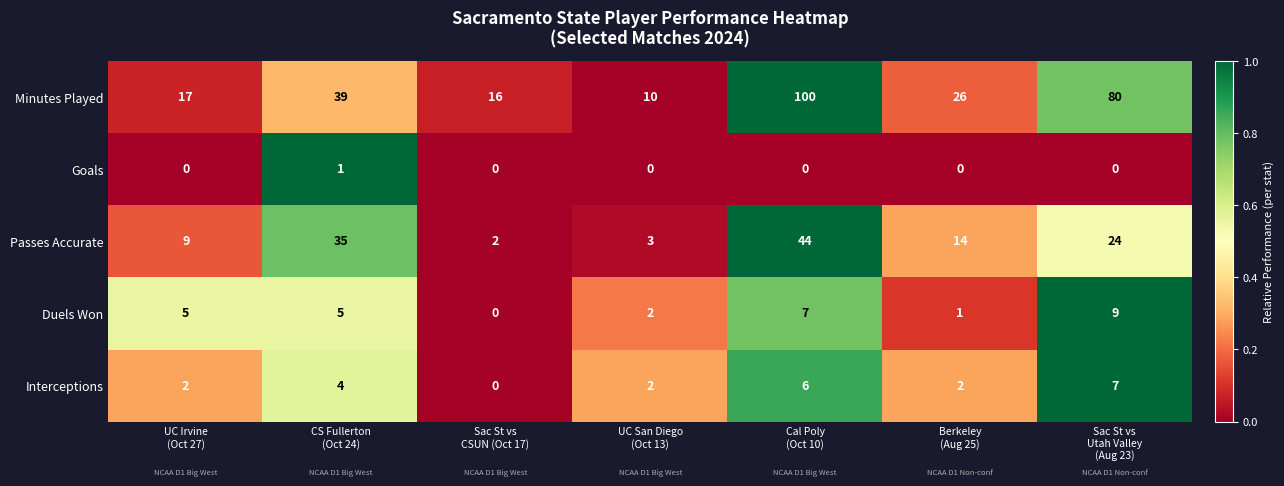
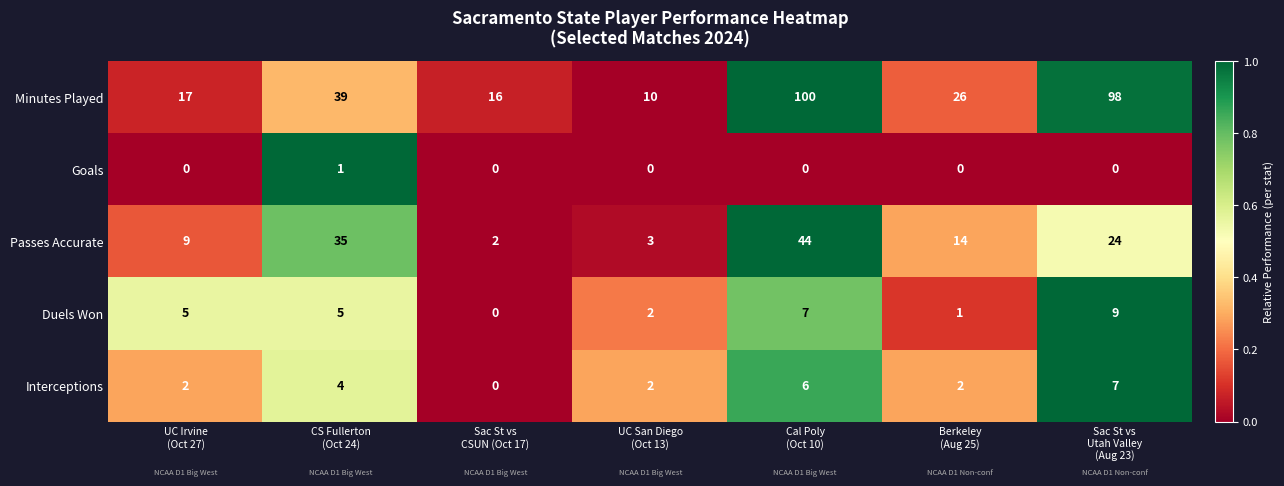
  {
    "Minutes Played": {
      "UC Irvine (Oct 27)": 17,
      "CS Fullerton (Oct 24)": 39,
      "Sac St vs CSUN (Oct 17)": 16,
      "UC San Diego (Oct 13)": 10,
      "Cal Poly (Oct 10)": 100,
      "Berkeley (Aug 25)": 26,
-     "Sac St vs Utah Valley (Aug 23)": 80
+     "Sac St vs Utah Valley (Aug 23)": 98
    },
    "Goals": {
      "UC Irvine (Oct 27)": 0,
      "CS Fullerton (Oct 24)": 1,
      "Sac St vs CSUN (Oct 17)": 0,
      "UC San Diego (Oct 13)": 0,
      "Cal Poly (Oct 10)": 0,
      "Berkeley (Aug 25)": 0,
      "Sac St vs Utah Valley (Aug 23)": 0
    },
    "Passes Accurate": {
      "UC Irvine (Oct 27)": 9,
      "CS Fullerton (Oct 24)": 35,
      "Sac St vs CSUN (Oct 17)": 2,
      "UC San Diego (Oct 13)": 3,
      "Cal Poly (Oct 10)": 44,
      "Berkeley (Aug 25)": 14,
      "Sac St vs Utah Valley (Aug 23)": 24
    },
    "Duels Won": {
      "UC Irvine (Oct 27)": 5,
      "CS Fullerton (Oct 24)": 5,
      "Sac St vs CSUN (Oct 17)": 0,
      "UC San Diego (Oct 13)": 2,
      "Cal Poly (Oct 10)": 7,
      "Berkeley (Aug 25)": 1,
      "Sac St vs Utah Valley (Aug 23)": 9
    },
    "Interceptions": {
      "UC Irvine (Oct 27)": 2,
      "CS Fullerton (Oct 24)": 4,
      "Sac St vs CSUN (Oct 17)": 0,
      "UC San Diego (Oct 13)": 2,
      "Cal Poly (Oct 10)": 6,
      "Berkeley (Aug 25)": 2,
      "Sac St vs Utah Valley (Aug 23)": 7
    }
  }
